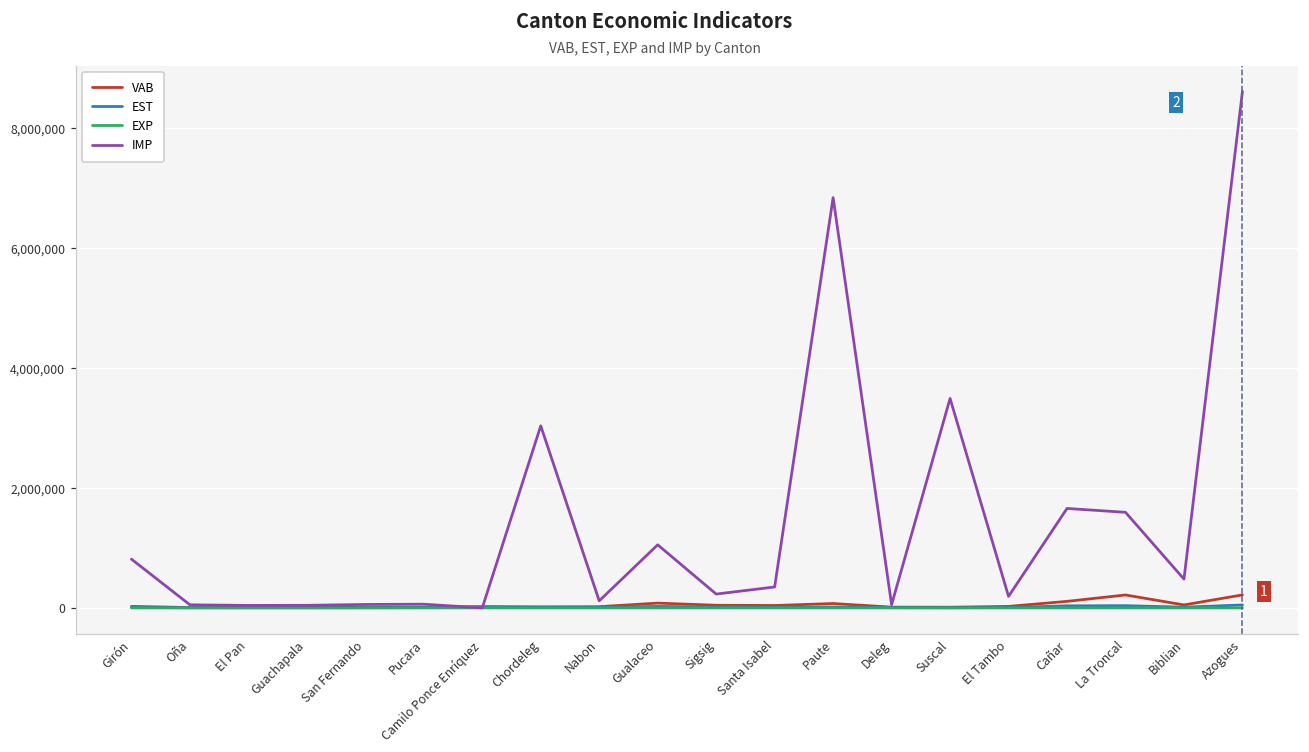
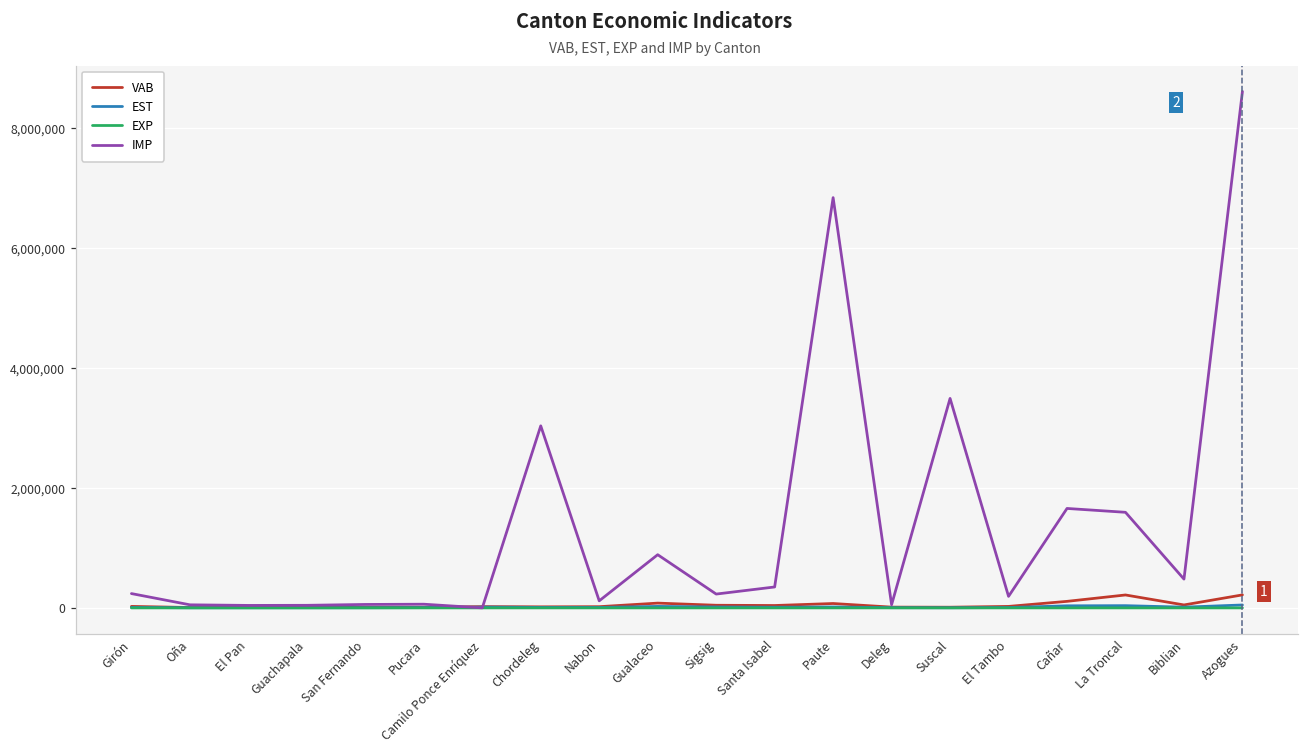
  {
    "VAB": {
      "Gualaceo": "100,000",
      "Paute": "100,000",
      "Cañar": "100,000",
      "La Troncal": "200,000"
    },
    "EST": {
      "Azogues": "0"
    },
    "EXP": {
      "Azogues": "0"
    },
    "IMP": {
-     "Girón": "800,000",
+     "Girón": "200,000",
      "Pucara": "100,000",
      "Chordeleg": "3,000,000",
      "Nabon": "100,000",
-     "Gualaceo": "1,100,000",
+     "Gualaceo": "900,000",
      "Sigsig": "200,000",
      "Santa Isabel": "300,000",
      "Paute": "6,800,000",
      "Suscal": "3,500,000",
      "El Tambo": "200,000",
      "Cañar": "1,700,000",
      "La Troncal": "1,600,000",
      "Biblian": "500,000",
      "Azogues": "8,600,000"
    }
  }
